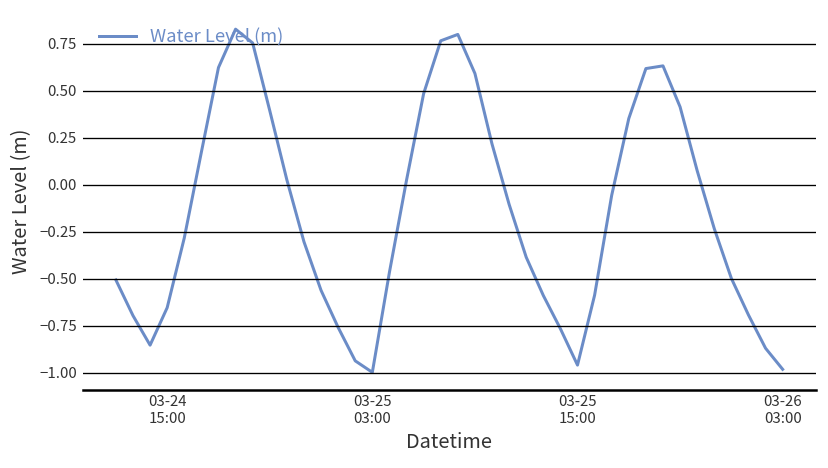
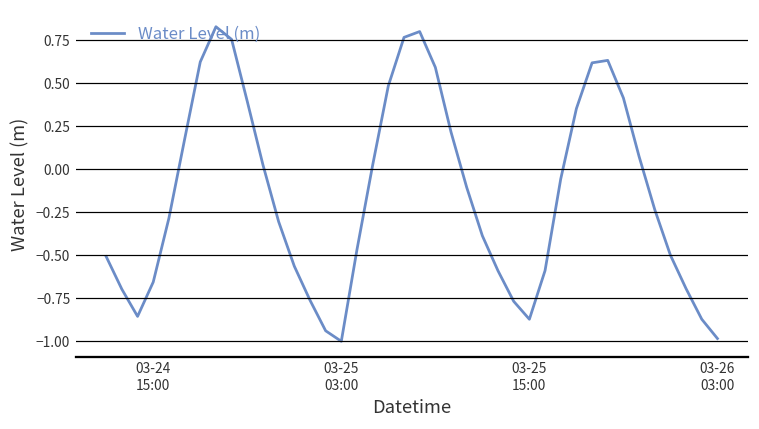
  {
    "03-24 15:00": -0.65,
    "03-25 03:00": -1.00,
-   "03-25 15:00": -0.96,
+   "03-25 15:00": -0.87,
    "03-26 03:00": -0.98
  }
